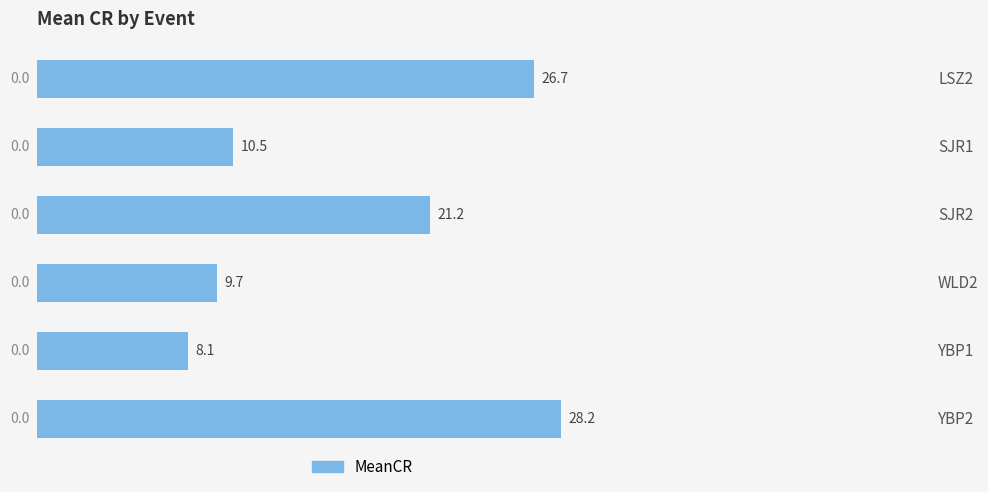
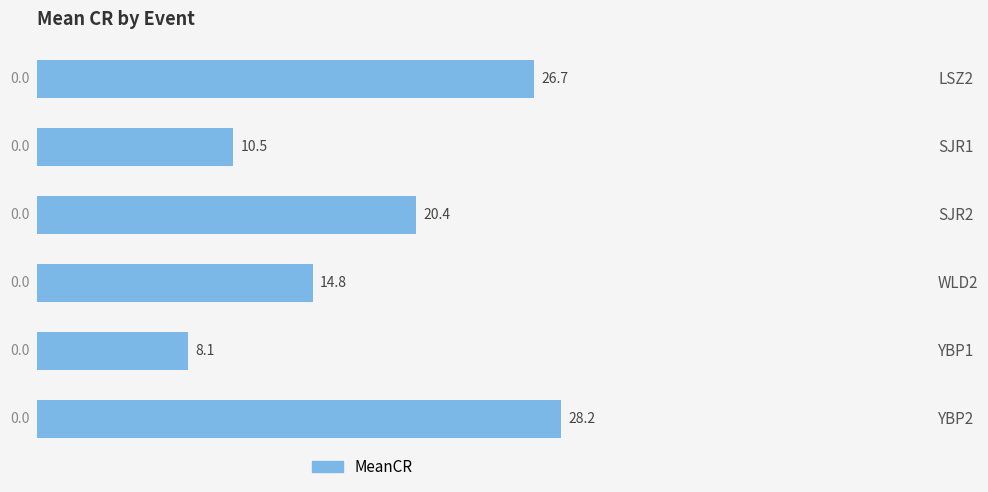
  {
    "LSZ2": 26.7,
    "SJR1": 10.5,
-   "SJR2": 21.2,
-   "WLD2": 9.7,
+   "SJR2": 20.4,
+   "WLD2": 14.8,
    "YBP1": 8.1,
    "YBP2": 28.2
  }
